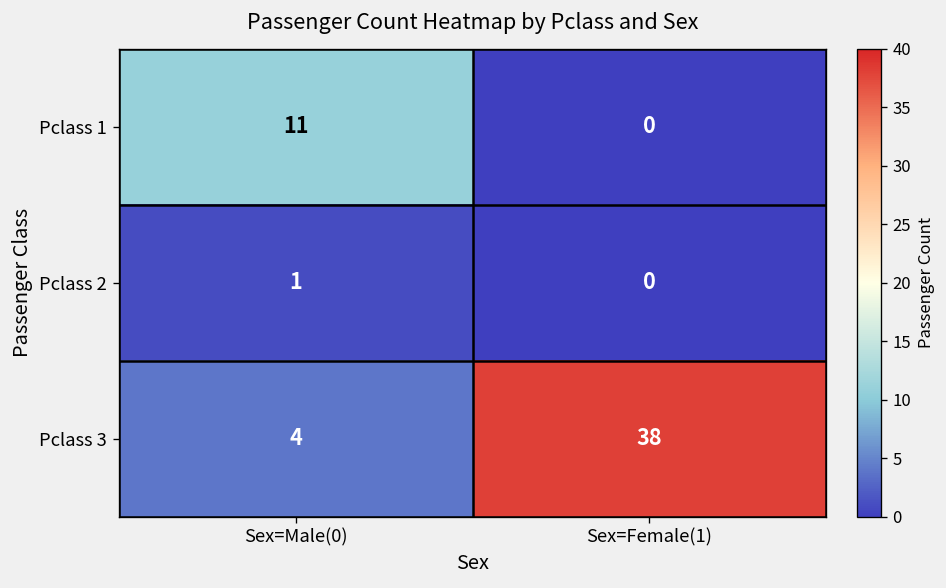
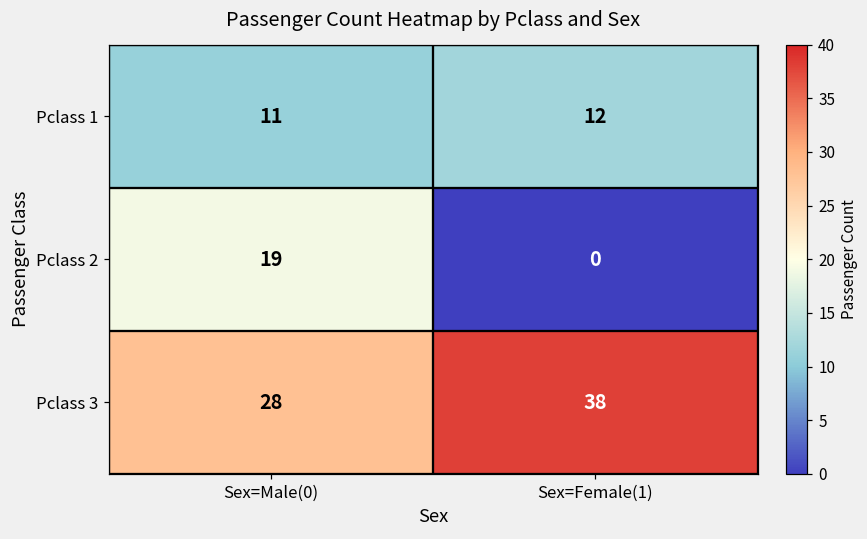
  {
    "Pclass 1": {
      "Sex=Male(0)": 11,
-     "Sex=Female(1)": 0
+     "Sex=Female(1)": 12
    },
    "Pclass 2": {
-     "Sex=Male(0)": 1,
+     "Sex=Male(0)": 19,
      "Sex=Female(1)": 0
    },
    "Pclass 3": {
-     "Sex=Male(0)": 4,
+     "Sex=Male(0)": 28,
      "Sex=Female(1)": 38
    }
  }
